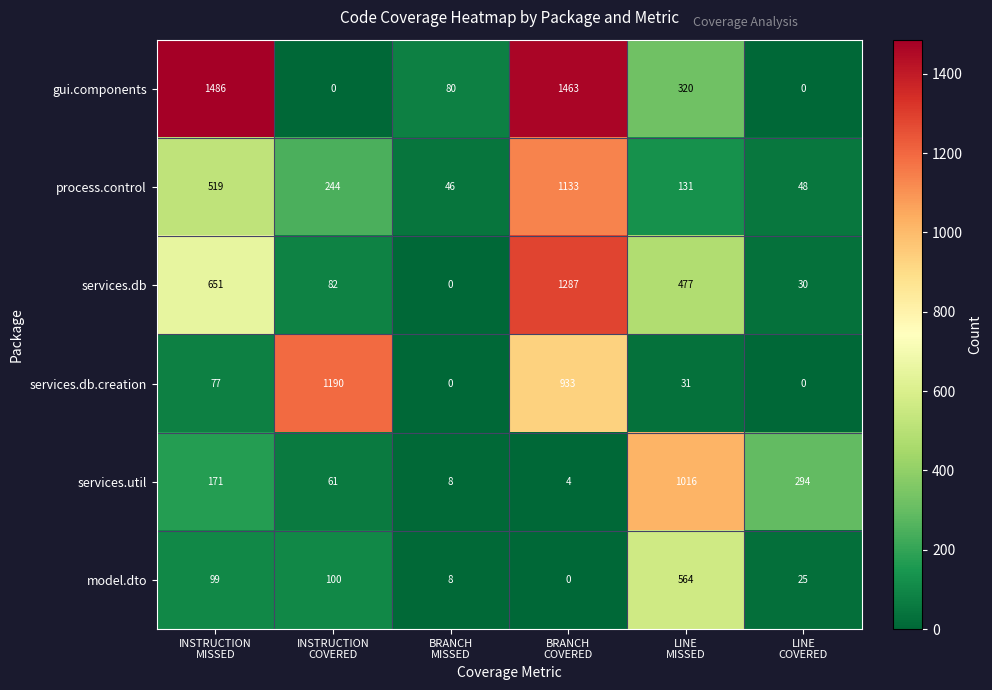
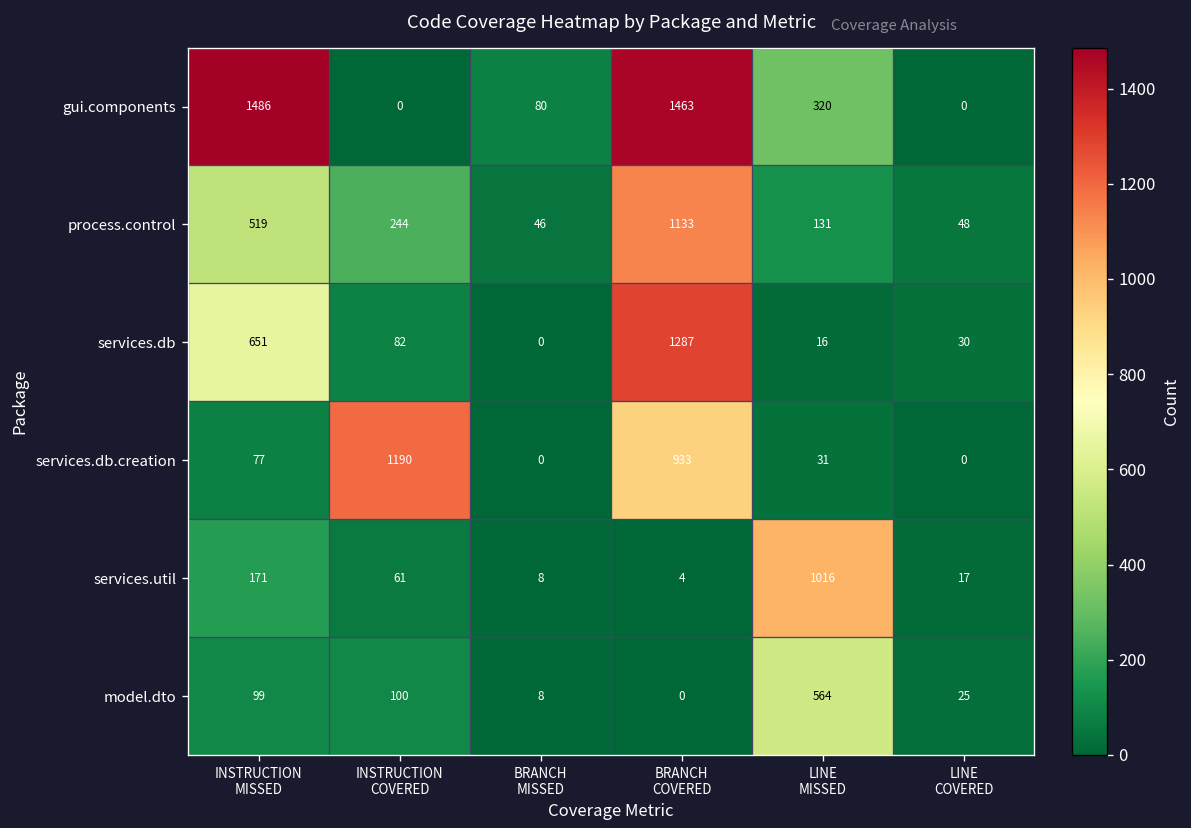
  {
    "gui.components": {
      "INSTRUCTION MISSED": 1486,
      "INSTRUCTION COVERED": 0,
      "BRANCH MISSED": 80,
      "BRANCH COVERED": 1463,
      "LINE MISSED": 320,
      "LINE COVERED": 0
    },
    "process.control": {
      "INSTRUCTION MISSED": 519,
      "INSTRUCTION COVERED": 244,
      "BRANCH MISSED": 46,
      "BRANCH COVERED": 1133,
      "LINE MISSED": 131,
      "LINE COVERED": 48
    },
    "services.db": {
      "INSTRUCTION MISSED": 651,
      "INSTRUCTION COVERED": 82,
      "BRANCH MISSED": 0,
      "BRANCH COVERED": 1287,
-     "LINE MISSED": 477,
+     "LINE MISSED": 16,
      "LINE COVERED": 30
    },
    "services.db.creation": {
      "INSTRUCTION MISSED": 77,
      "INSTRUCTION COVERED": 1190,
      "BRANCH MISSED": 0,
      "BRANCH COVERED": 933,
      "LINE MISSED": 31,
      "LINE COVERED": 0
    },
    "services.util": {
      "INSTRUCTION MISSED": 171,
      "INSTRUCTION COVERED": 61,
      "BRANCH MISSED": 8,
      "BRANCH COVERED": 4,
      "LINE MISSED": 1016,
-     "LINE COVERED": 294
+     "LINE COVERED": 17
    },
    "model.dto": {
      "INSTRUCTION MISSED": 99,
      "INSTRUCTION COVERED": 100,
      "BRANCH MISSED": 8,
      "BRANCH COVERED": 0,
      "LINE MISSED": 564,
      "LINE COVERED": 25
    }
  }
